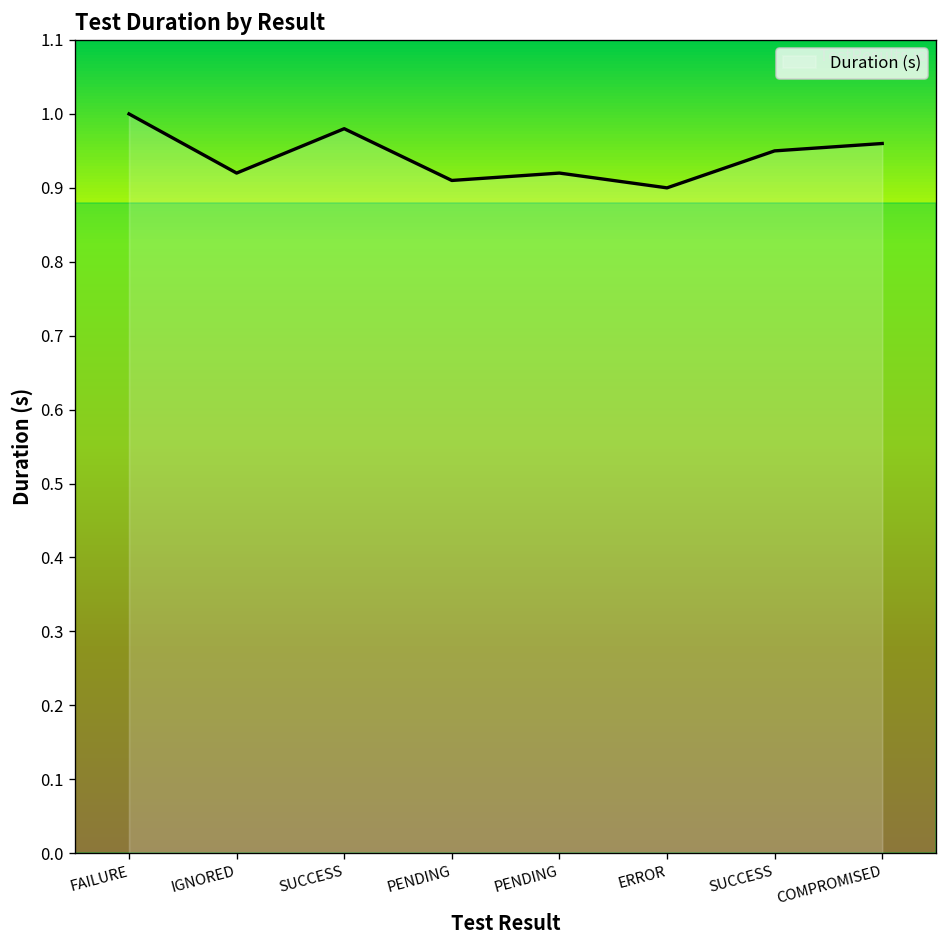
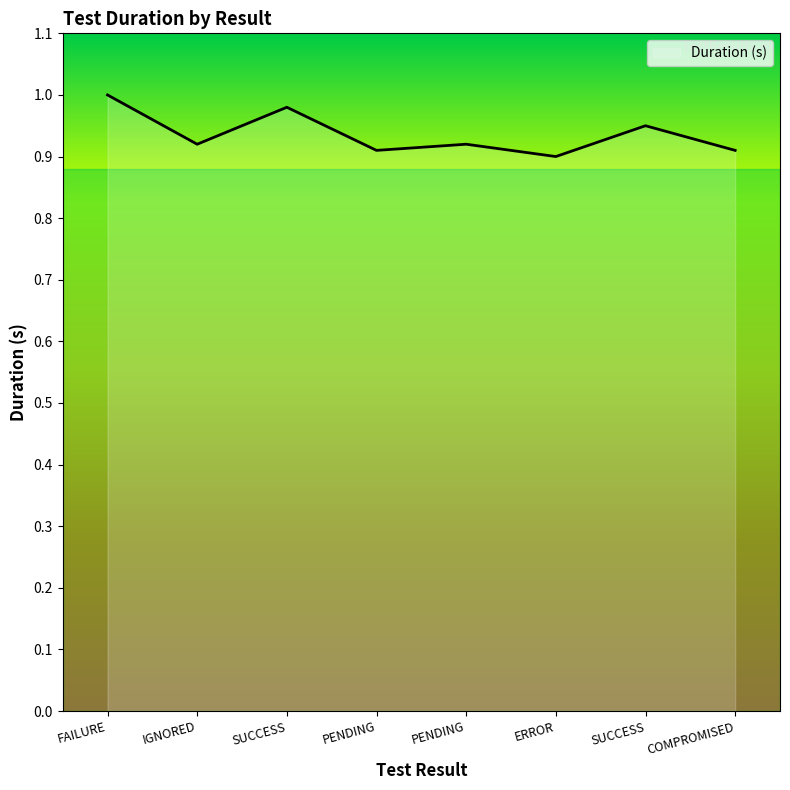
  {
    "FAILURE": 1.00,
    "IGNORED": 0.92,
    "ERROR": 0.90,
-   "COMPROMISED": 0.96
+   "COMPROMISED": 0.91
  }
